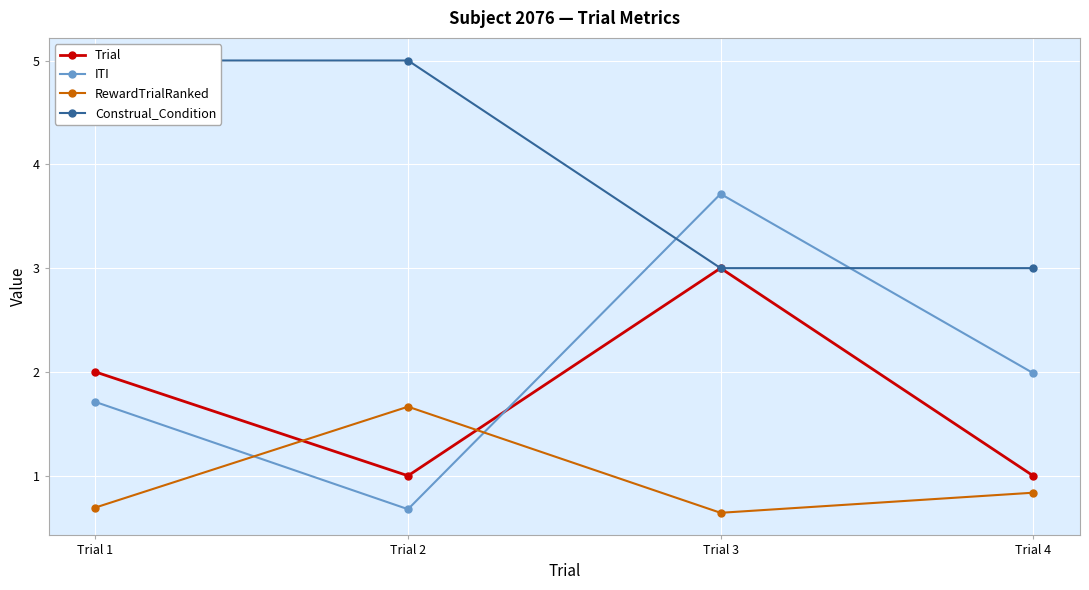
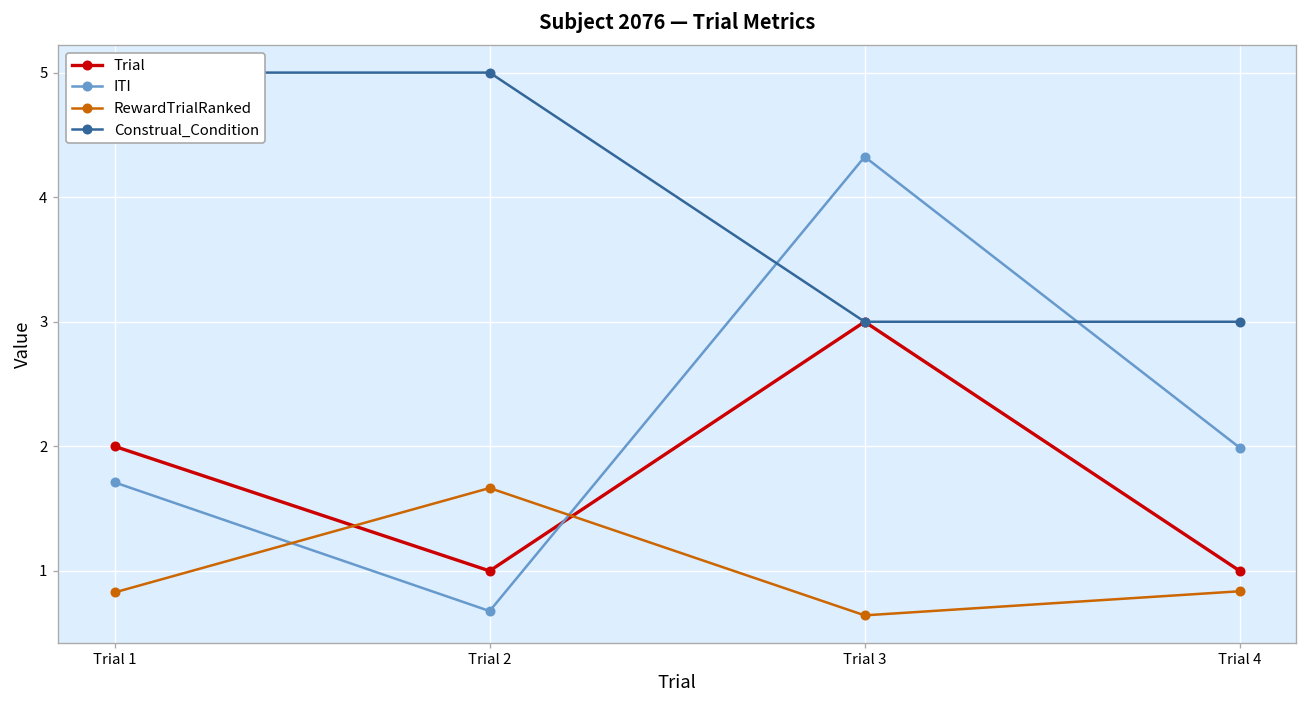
  {
    "Trial": {
      "Trial 1": 2.00,
      "Trial 2": 1.00,
      "Trial 4": 1.00
    },
    "ITI": {
      "Trial 1": 1.71,
      "Trial 2": 0.68,
-     "Trial 3": 3.72,
+     "Trial 3": 4.32,
      "Trial 4": 1.99
    },
    "RewardTrialRanked": {
-     "Trial 1": 0.69,
+     "Trial 1": 0.83,
      "Trial 2": 1.67,
      "Trial 3": 0.64,
      "Trial 4": 0.84
    },
    "Construal_Condition": {
      "Trial 2": 5.00,
      "Trial 4": 3.00
    }
  }
